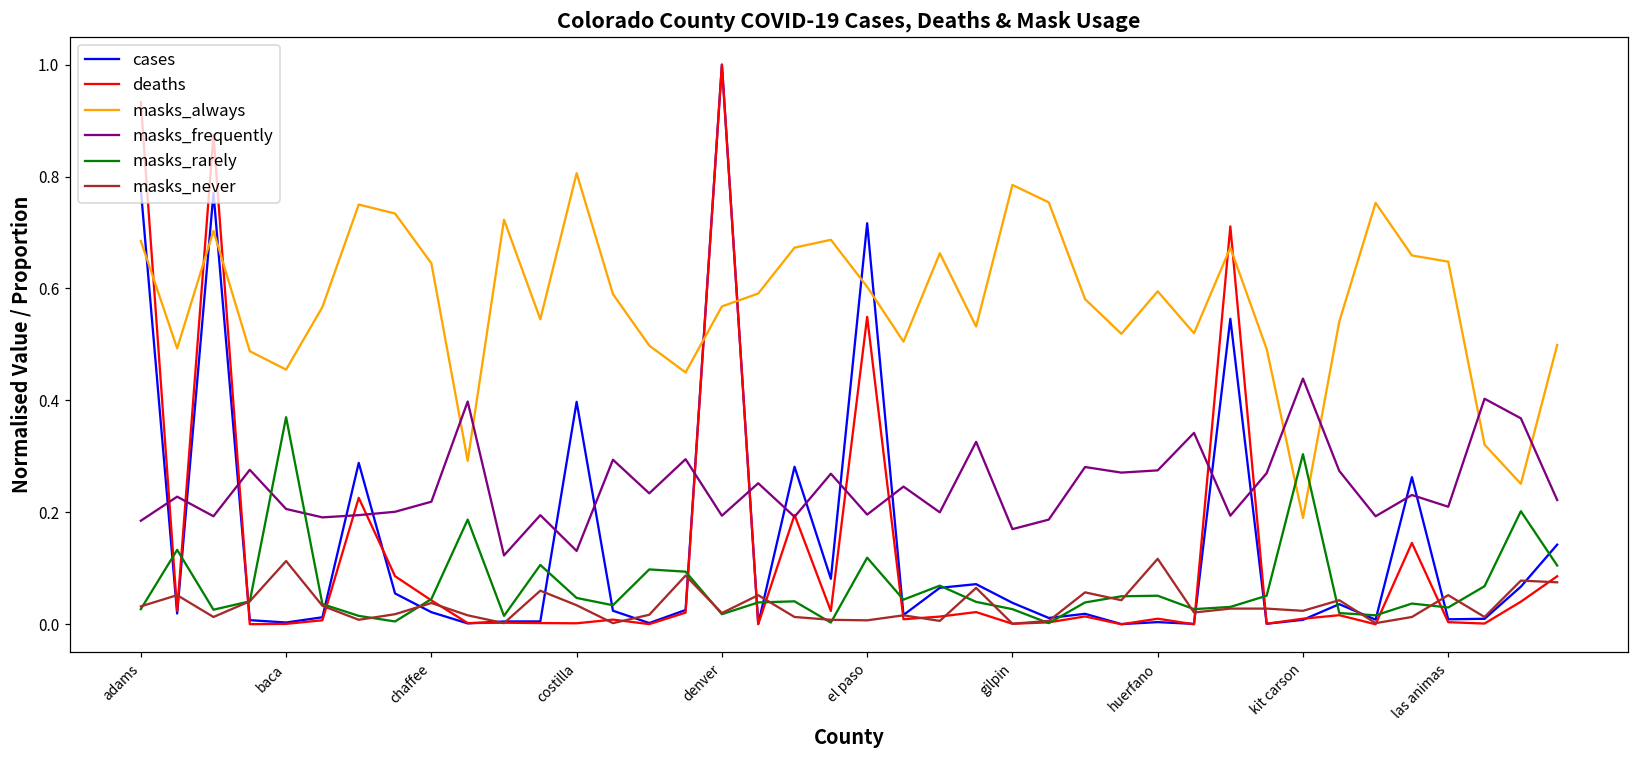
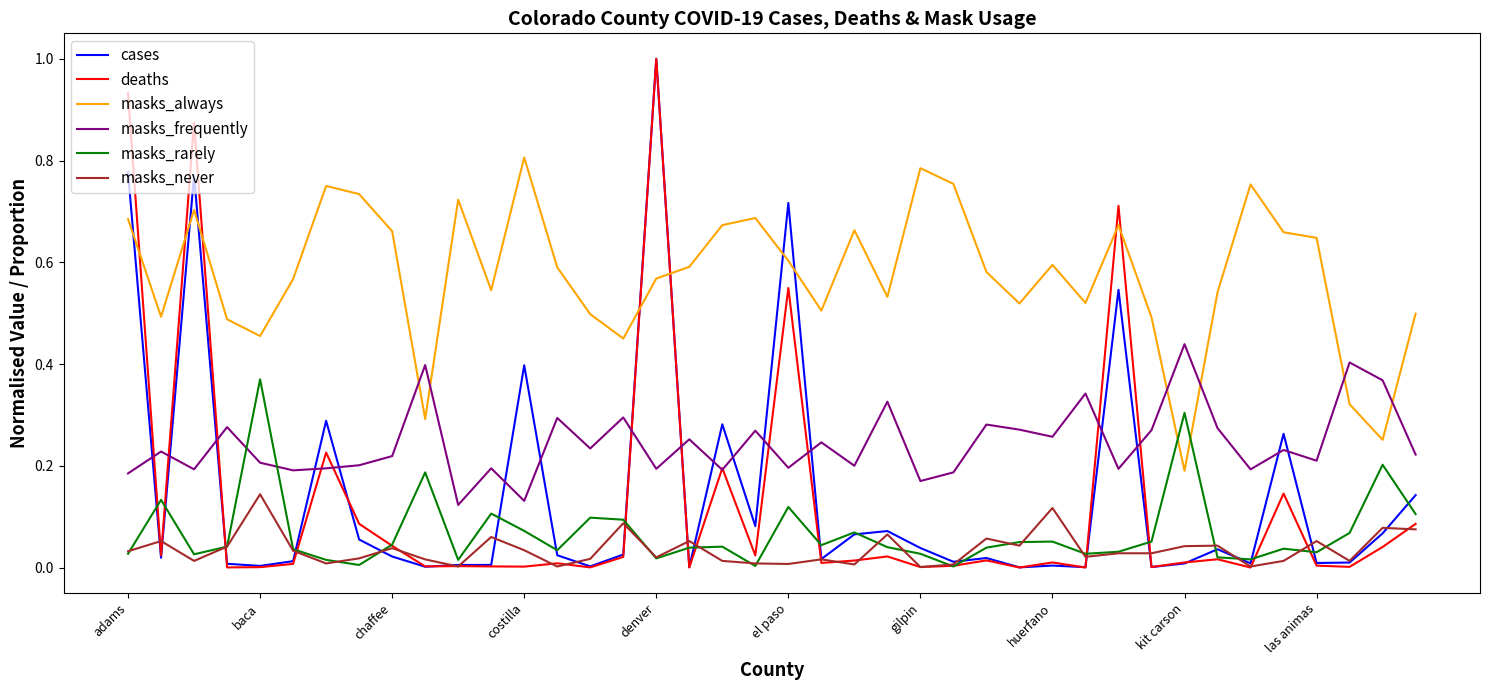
  {
    "cases": {
      "chaffee": 0.02,
      "costilla": 0.40,
      "el paso": 0.72,
      "gilpin": 0.04,
      "huerfano": 0.00,
      "las animas": 0.01
    },
    "deaths": {
      "costilla": 0.00,
      "el paso": 0.55,
      "huerfano": 0.01,
      "las animas": 0.00
    },
    "masks_always": {
      "adams": 0.69,
      "baca": 0.46,
-     "chaffee": 0.65,
+     "chaffee": 0.66,
      "costilla": 0.81,
      "denver": 0.57,
      "el paso": 0.60,
      "gilpin": 0.79,
      "huerfano": 0.60,
      "kit carson": 0.19,
      "las animas": 0.65
    },
    "masks_frequently": {
      "adams": 0.19,
      "baca": 0.21,
      "chaffee": 0.22,
      "costilla": 0.13,
      "denver": 0.19,
      "el paso": 0.20,
      "gilpin": 0.17,
-     "huerfano": 0.28,
+     "huerfano": 0.26,
      "kit carson": 0.44,
      "las animas": 0.21
    },
    "masks_rarely": {
      "adams": 0.03,
      "baca": 0.37,
-     "costilla": 0.05,
+     "costilla": 0.07,
      "el paso": 0.12,
      "gilpin": 0.03,
      "huerfano": 0.05,
      "kit carson": 0.30,
      "las animas": 0.03
    },
    "masks_never": {
      "adams": 0.03,
-     "baca": 0.11,
+     "baca": 0.14,
      "costilla": 0.03,
      "el paso": 0.01,
      "huerfano": 0.12,
-     "kit carson": 0.02,
+     "kit carson": 0.04,
      "las animas": 0.05
    }
  }
